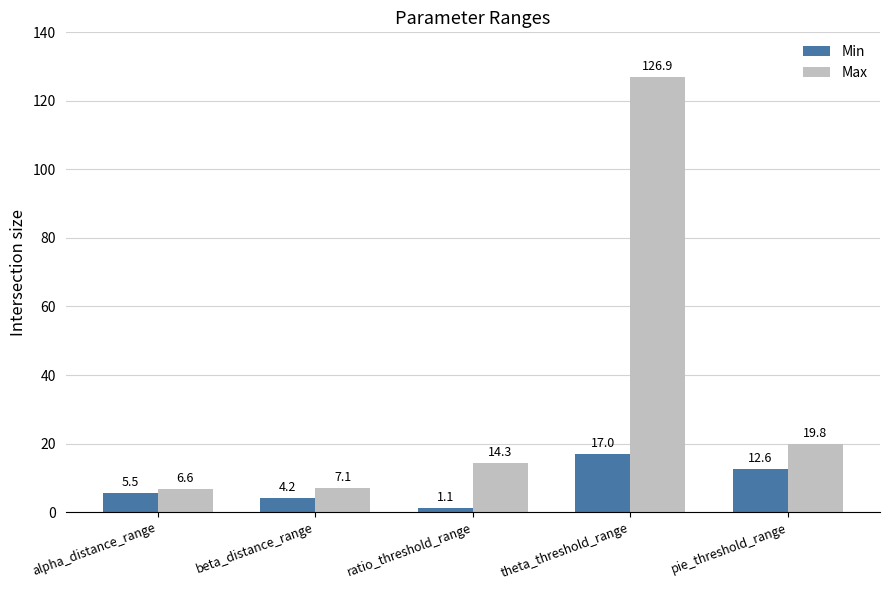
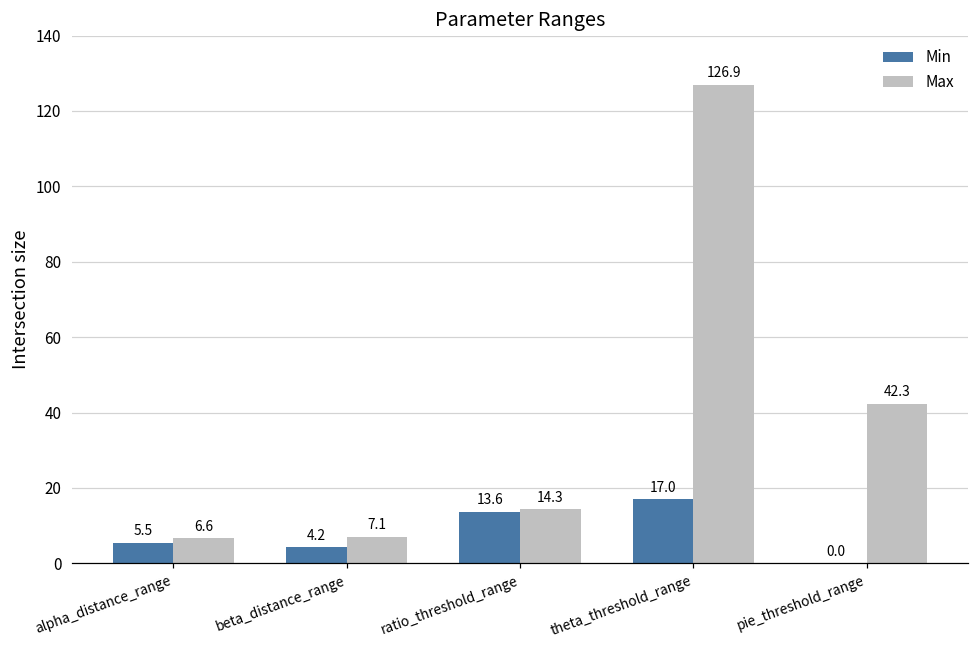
  {
    "Min": {
      "alpha_distance_range": 5.5,
      "beta_distance_range": 4.2,
-     "ratio_threshold_range": 1.1,
+     "ratio_threshold_range": 13.6,
      "theta_threshold_range": 17.0,
-     "pie_threshold_range": 12.6
+     "pie_threshold_range": 0.0
    },
    "Max": {
      "alpha_distance_range": 6.6,
      "beta_distance_range": 7.1,
      "ratio_threshold_range": 14.3,
      "theta_threshold_range": 126.9,
-     "pie_threshold_range": 19.8
+     "pie_threshold_range": 42.3
    }
  }
